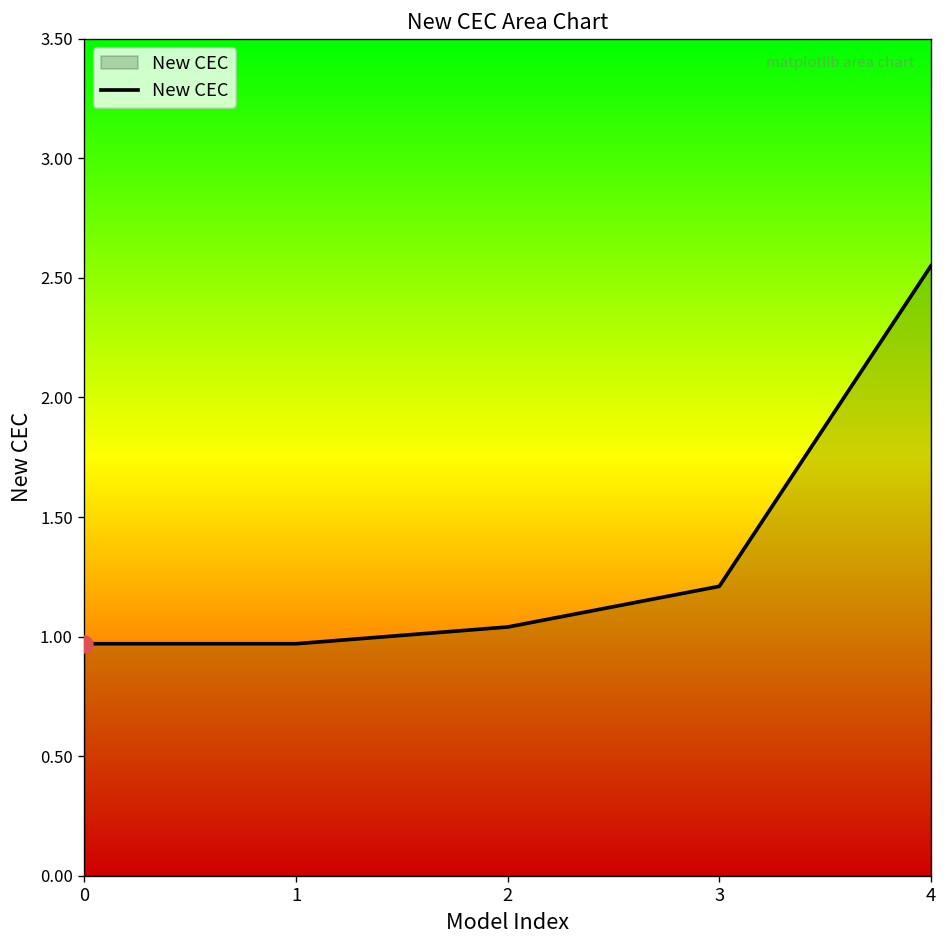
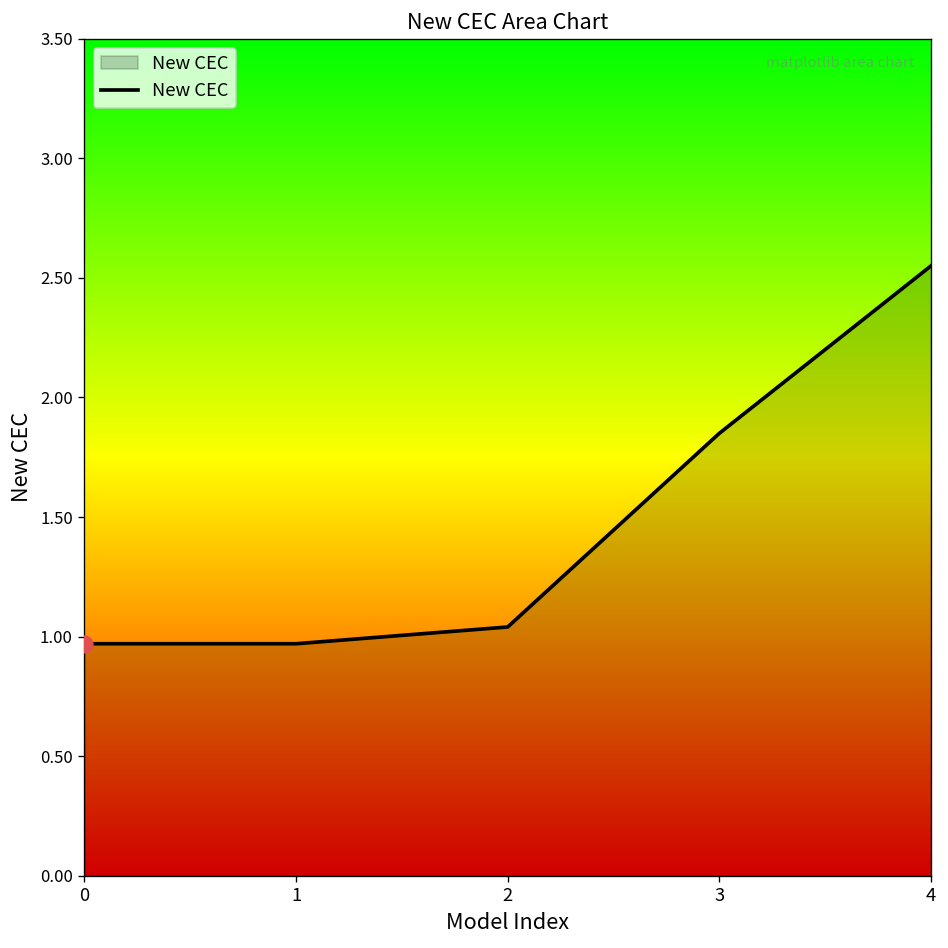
  {
    "New CEC": {
      "1": 0.97,
      "2": 1.04,
-     "3": 1.21,
+     "3": 1.85,
      "4": 2.55
    }
  }
